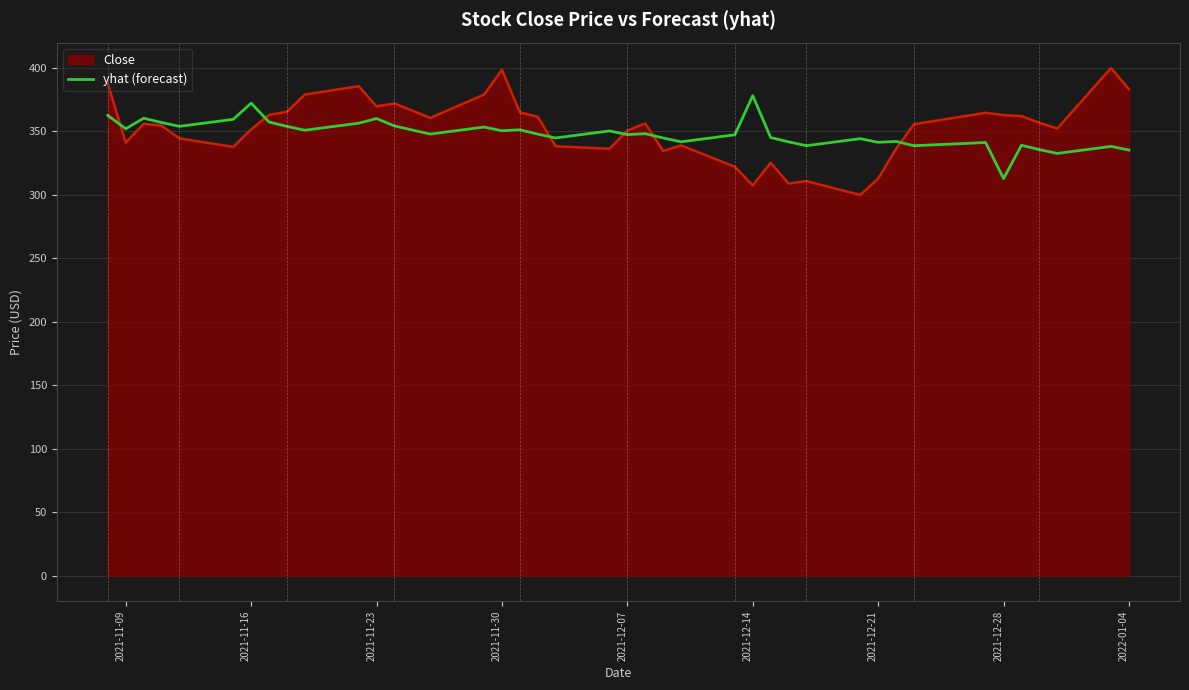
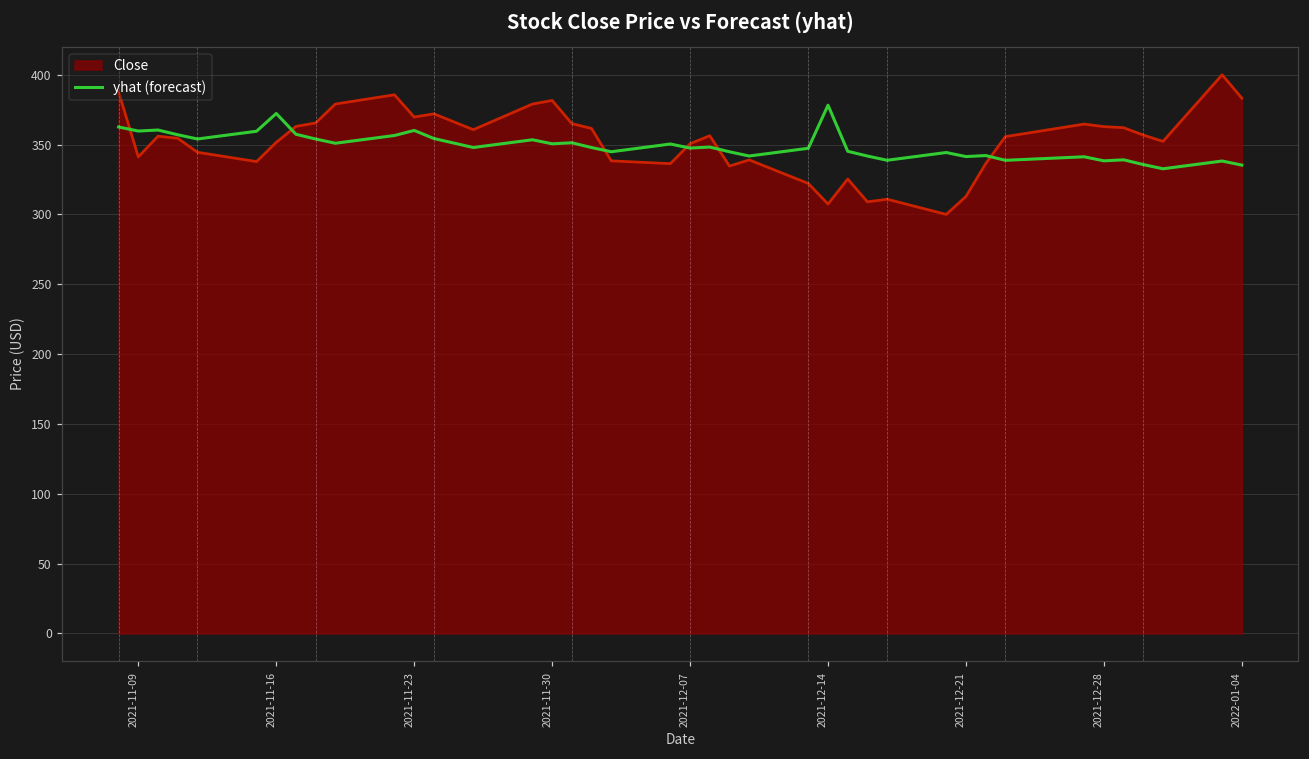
  {
    "Close": {
      "2021-11-09": 341,
      "2021-11-16": 352,
      "2021-11-23": 370,
-     "2021-11-30": 399,
+     "2021-11-30": 382,
      "2021-12-07": 351,
      "2021-12-14": 307,
      "2021-12-21": 313,
      "2021-12-28": 363,
      "2022-01-04": 383
    },
    "yhat (forecast)": {
-     "2021-11-09": 352,
+     "2021-11-09": 360,
      "2021-11-16": 372,
      "2021-11-23": 360,
      "2021-11-30": 351,
      "2021-12-07": 347,
      "2021-12-14": 378,
      "2021-12-21": 341,
-     "2021-12-28": 313,
+     "2021-12-28": 338,
      "2022-01-04": 335
    }
  }
